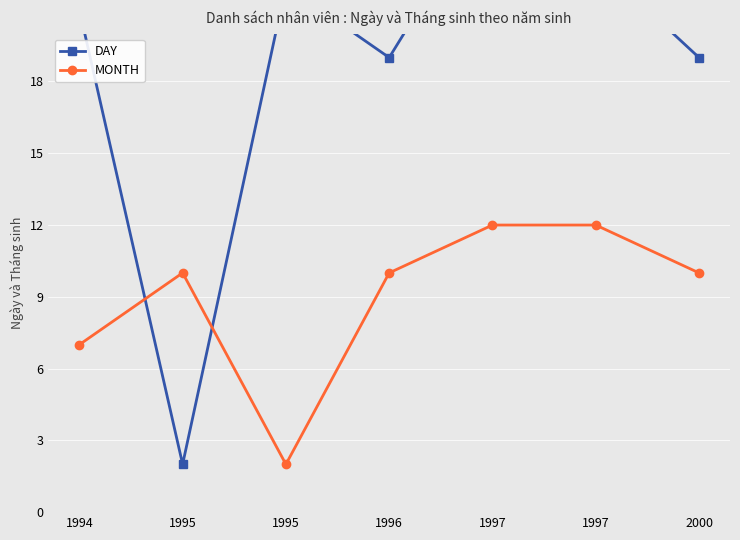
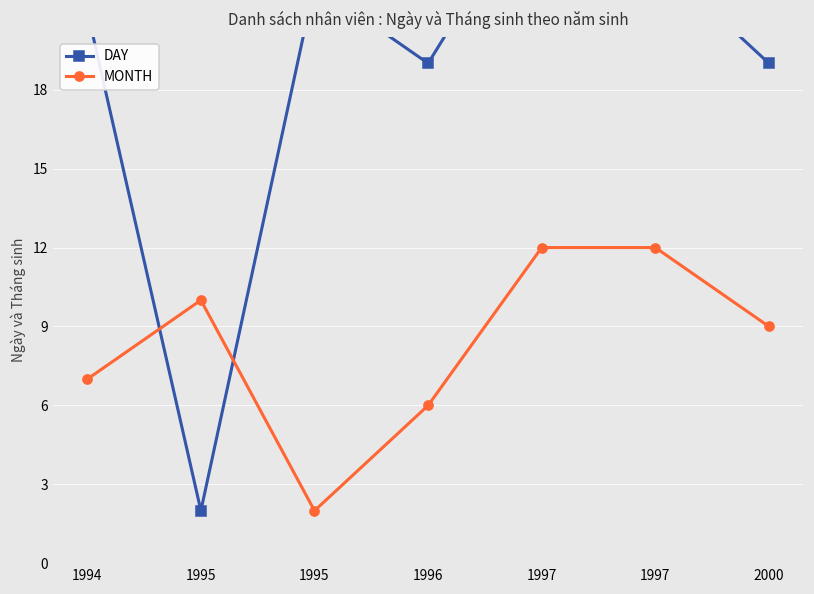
  {
    "DAY": {
      "1996": 19,
      "2000": 19
    },
    "MONTH": {
      "1994": 7,
-     "1996": 10,
-     "2000": 10
+     "1996": 6,
+     "2000": 9
    }
  }
